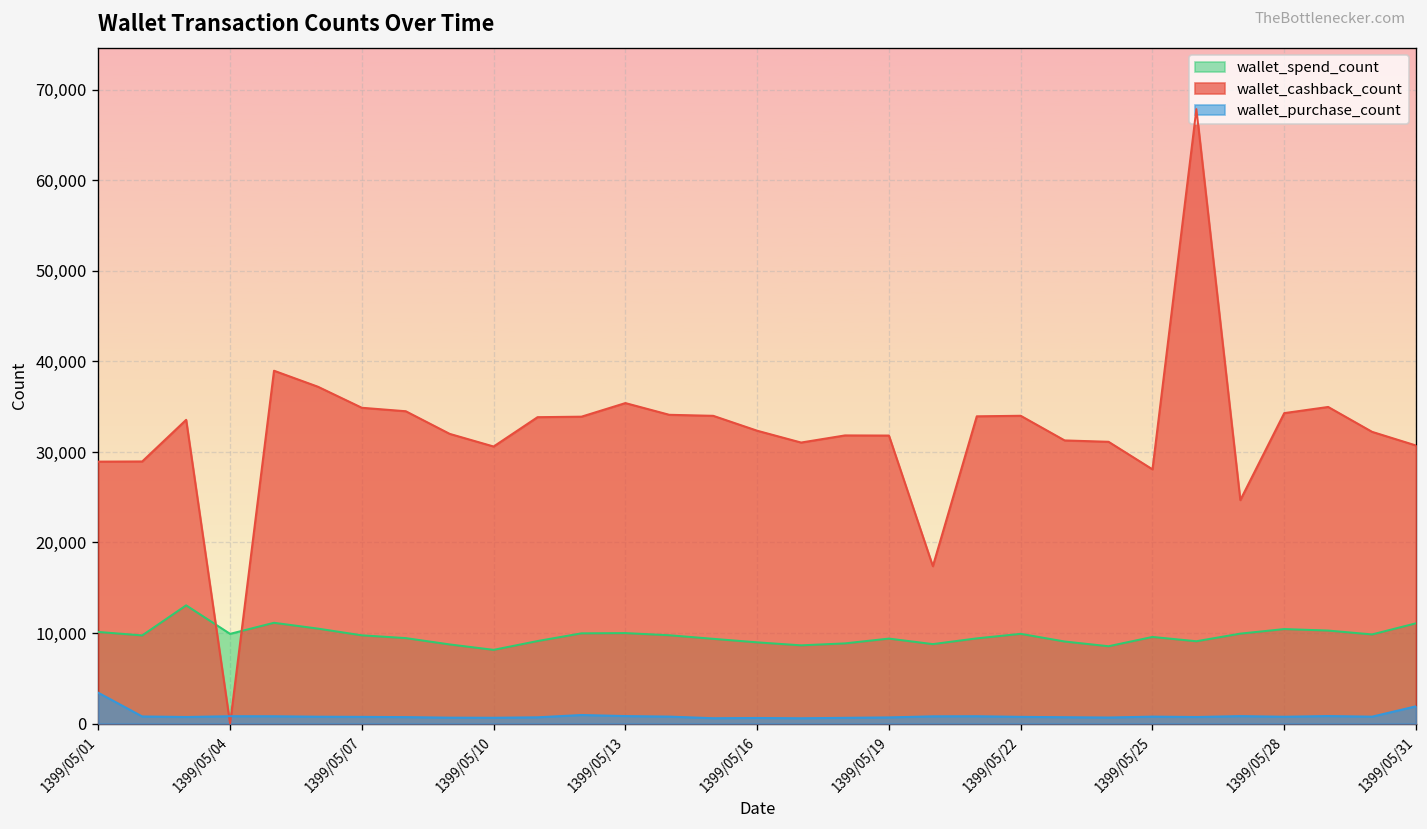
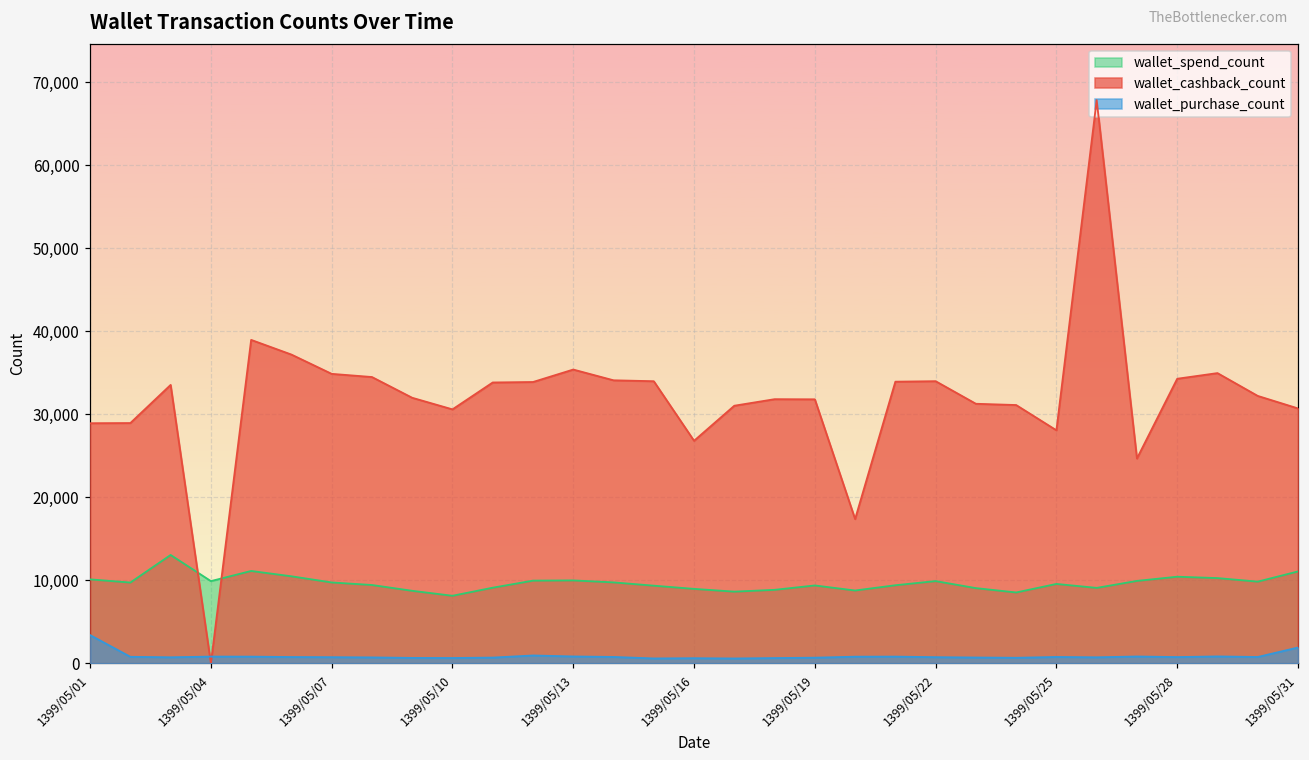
  {
    "wallet_spend_count": {
      "1399/05/01": "10,000",
      "1399/05/04": "10,000",
      "1399/05/07": "10,000",
      "1399/05/10": "8,000",
      "1399/05/13": "10,000",
      "1399/05/16": "9,000",
      "1399/05/19": "9,000",
      "1399/05/22": "10,000",
      "1399/05/25": "10,000",
      "1399/05/28": "10,000",
      "1399/05/31": "11,000"
    },
    "wallet_cashback_count": {
      "1399/05/01": "29,000",
      "1399/05/04": "0",
      "1399/05/07": "35,000",
      "1399/05/10": "31,000",
      "1399/05/13": "35,000",
-     "1399/05/16": "32,000",
+     "1399/05/16": "27,000",
      "1399/05/19": "32,000",
      "1399/05/22": "34,000",
      "1399/05/25": "28,000",
      "1399/05/28": "34,000",
      "1399/05/31": "31,000"
    },
    "wallet_purchase_count": {
      "1399/05/01": "3,000",
      "1399/05/04": "1,000",
      "1399/05/07": "1,000",
      "1399/05/10": "1,000",
      "1399/05/13": "1,000",
      "1399/05/16": "1,000",
      "1399/05/19": "1,000",
      "1399/05/22": "1,000",
      "1399/05/25": "1,000",
      "1399/05/28": "1,000",
      "1399/05/31": "2,000"
    }
  }
